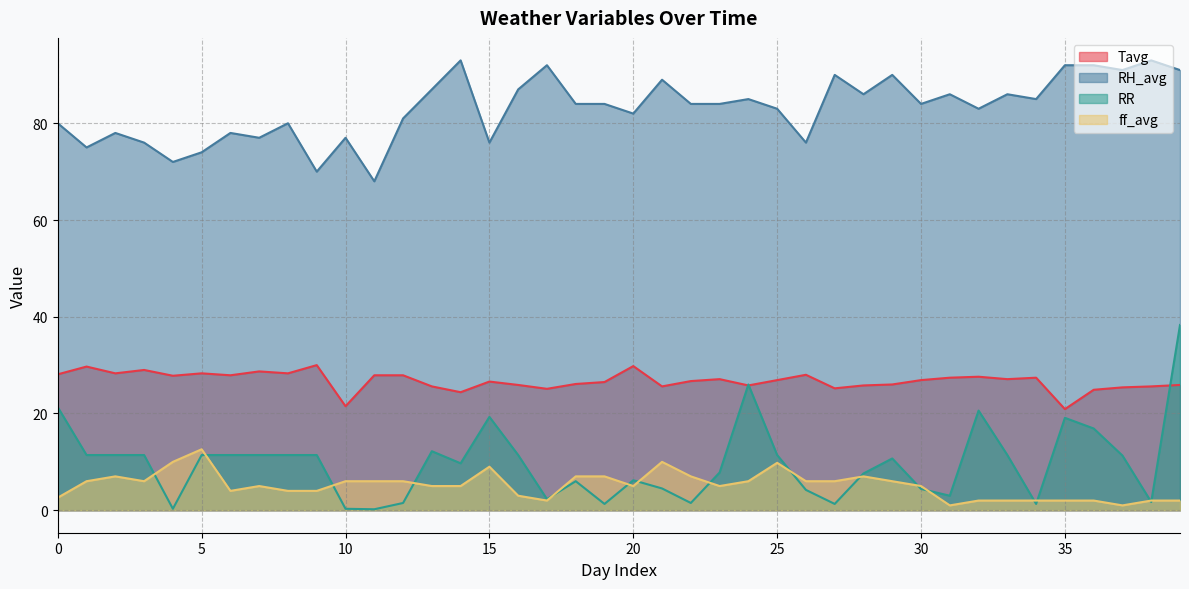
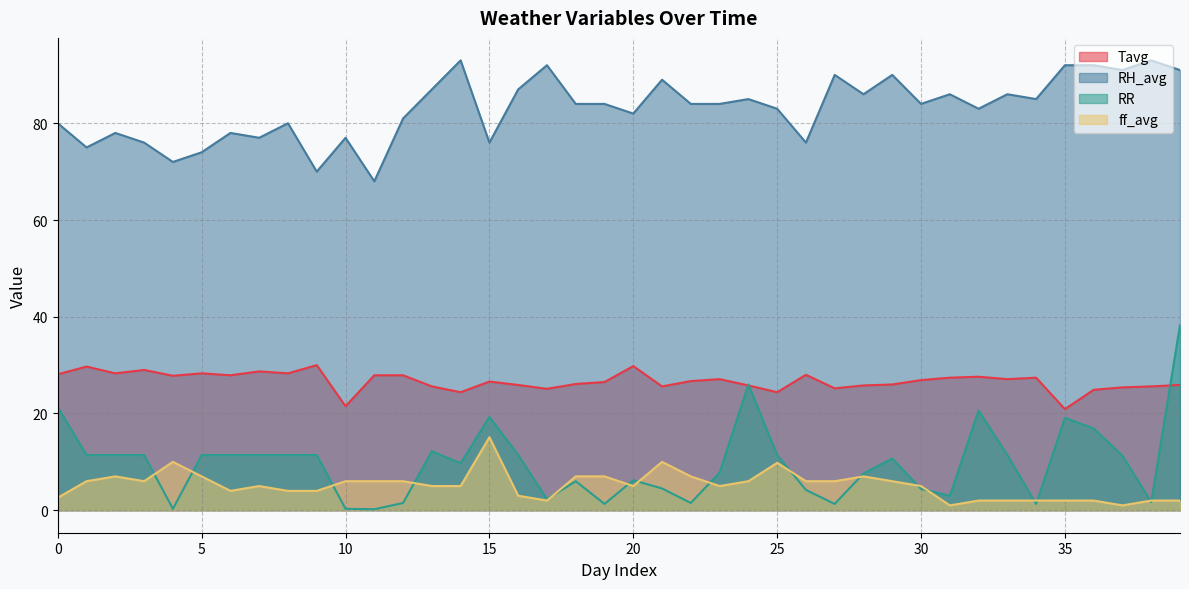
  {
    "Tavg": {
      "0": 28,
      "5": 28,
      "10": 22,
      "15": 27,
      "20": 30,
-     "25": 27,
+     "25": 24,
      "30": 27,
      "35": 21
    },
    "ff_avg": {
      "0": 3,
-     "5": 13,
+     "5": 7,
      "10": 6,
-     "15": 9,
+     "15": 15,
      "20": 5,
      "25": 10,
      "30": 5,
      "35": 2
    }
  }
